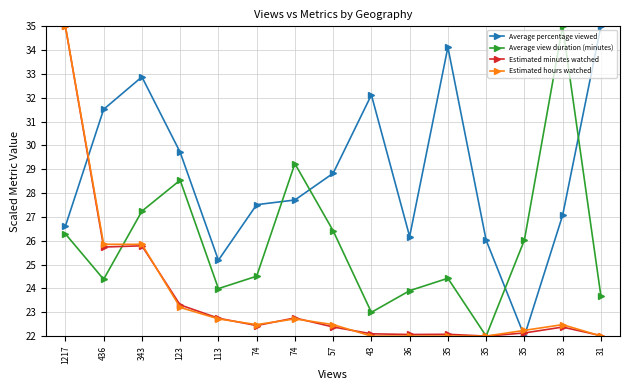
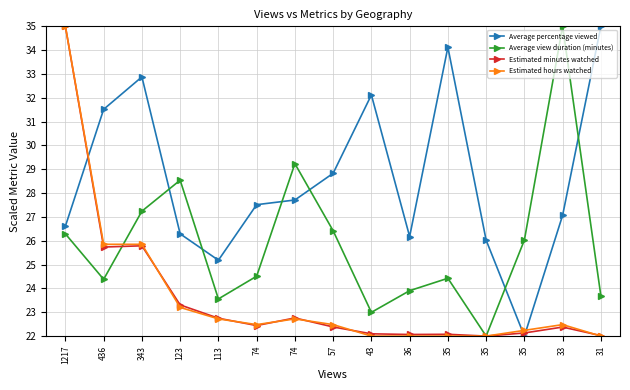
  {
    "Average percentage viewed": {
      "1217": 26.6,
      "436": 31.5,
      "343": 32.9,
-     "123": 29.7,
+     "123": 26.3,
      "113": 25.2,
      "57": 28.8,
      "43": 32.1,
      "36": 26.2,
      "33": 27.1,
      "31": 35.0
    },
    "Average view duration (minutes)": {
      "1217": 26.3,
      "436": 24.4,
      "343": 27.2,
      "123": 28.5,
-     "113": 24.0,
+     "113": 23.6,
      "57": 26.4,
      "43": 23.0,
      "36": 23.9,
      "33": 35.0,
      "31": 23.7
    },
    "Estimated minutes watched": {
      "436": 25.7
    },
    "Estimated hours watched": {
      "436": 25.9
    }
  }
